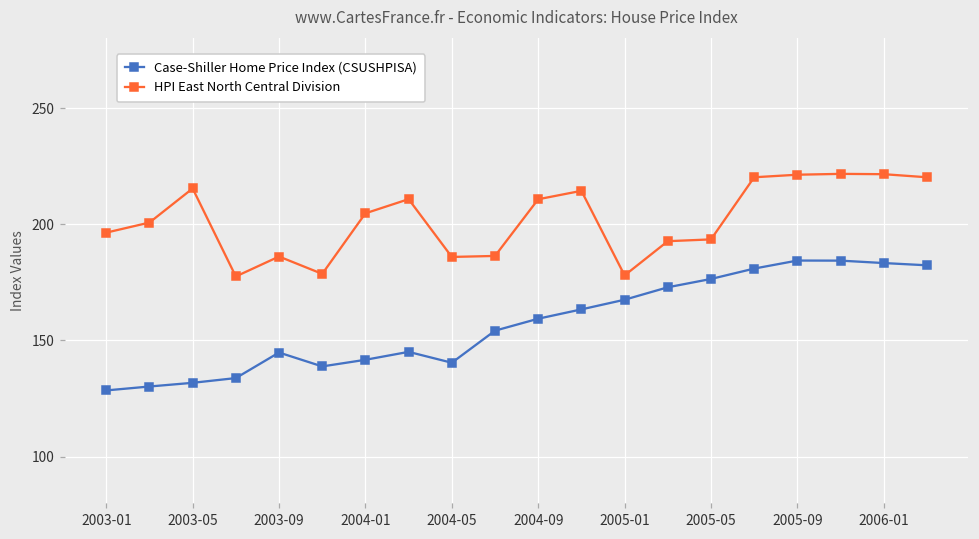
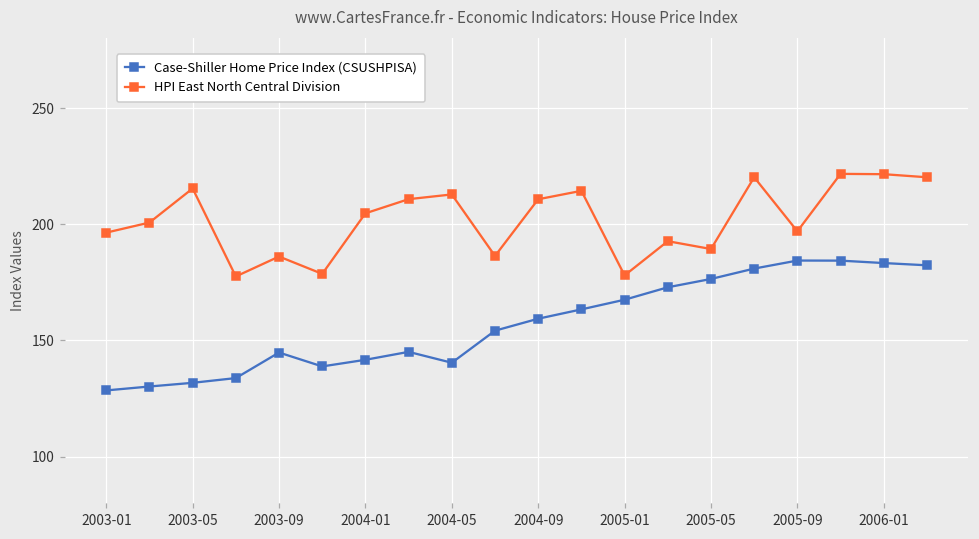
  {
    "Case-Shiller Home Price Index (CSUSHPISA)": {
      "2003-01": 128,
      "2003-05": 132,
      "2003-09": 145,
      "2004-01": 142,
      "2004-05": 140,
      "2004-09": 159,
      "2005-01": 168,
      "2005-05": 176,
      "2005-09": 184,
      "2006-01": 183
    },
    "HPI East North Central Division": {
      "2003-01": 196,
      "2003-05": 215,
      "2003-09": 186,
      "2004-01": 205,
-     "2004-05": 186,
+     "2004-05": 213,
      "2004-09": 211,
      "2005-01": 178,
-     "2005-05": 193,
-     "2005-09": 221,
+     "2005-05": 189,
+     "2005-09": 197,
      "2006-01": 222
    }
  }
